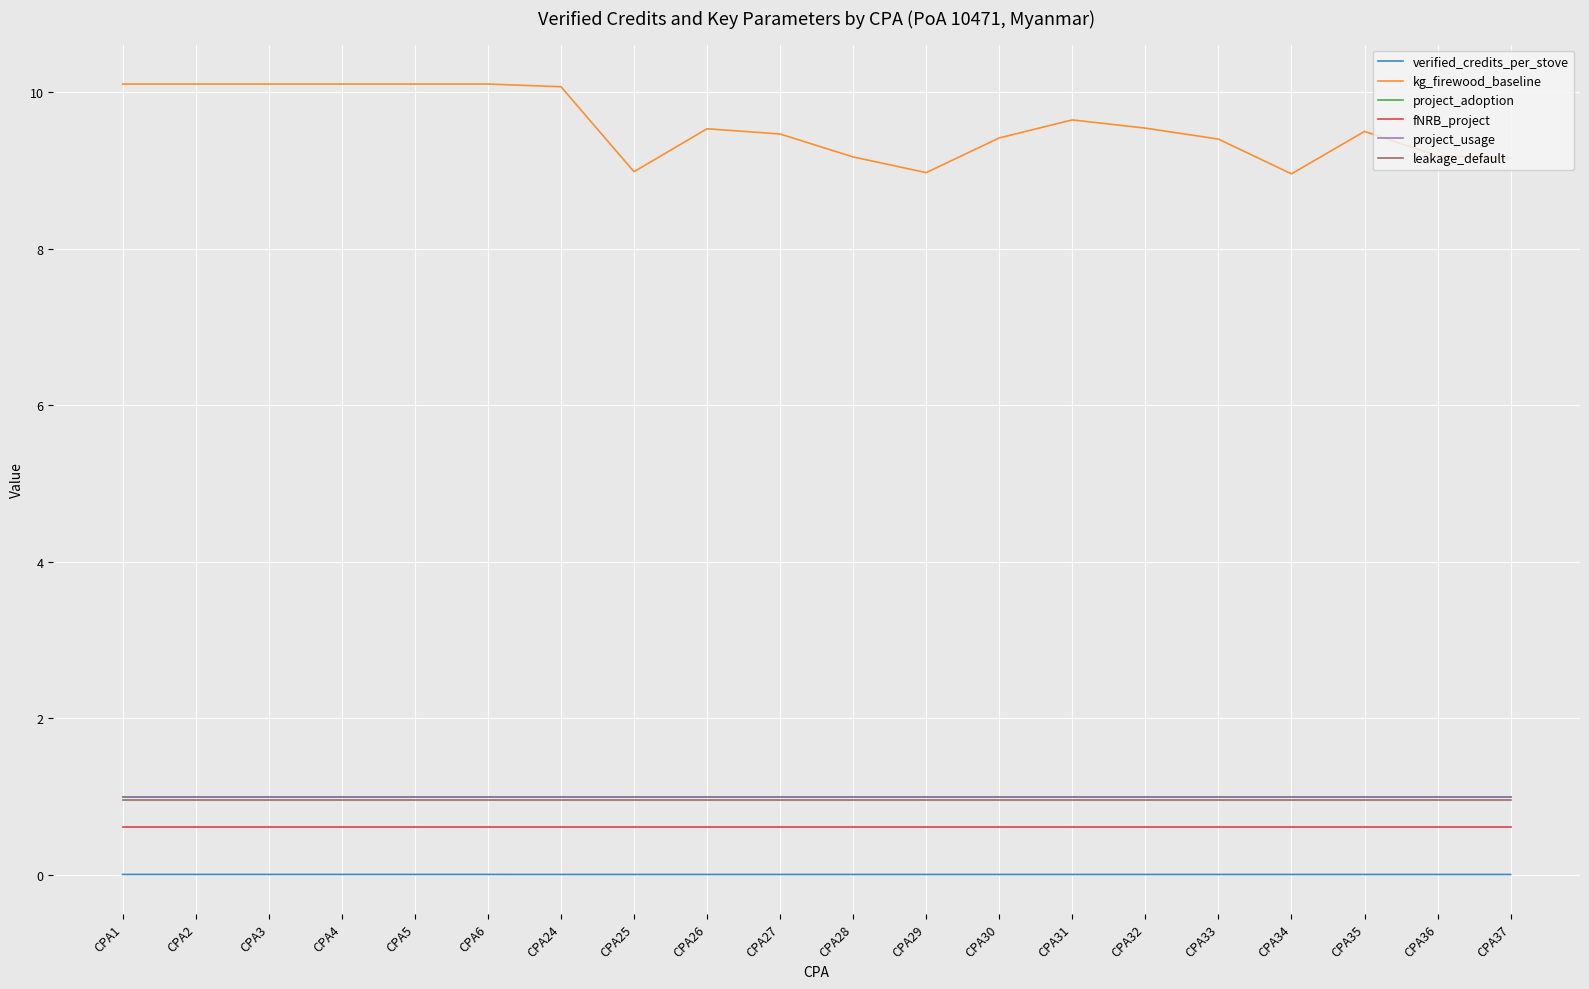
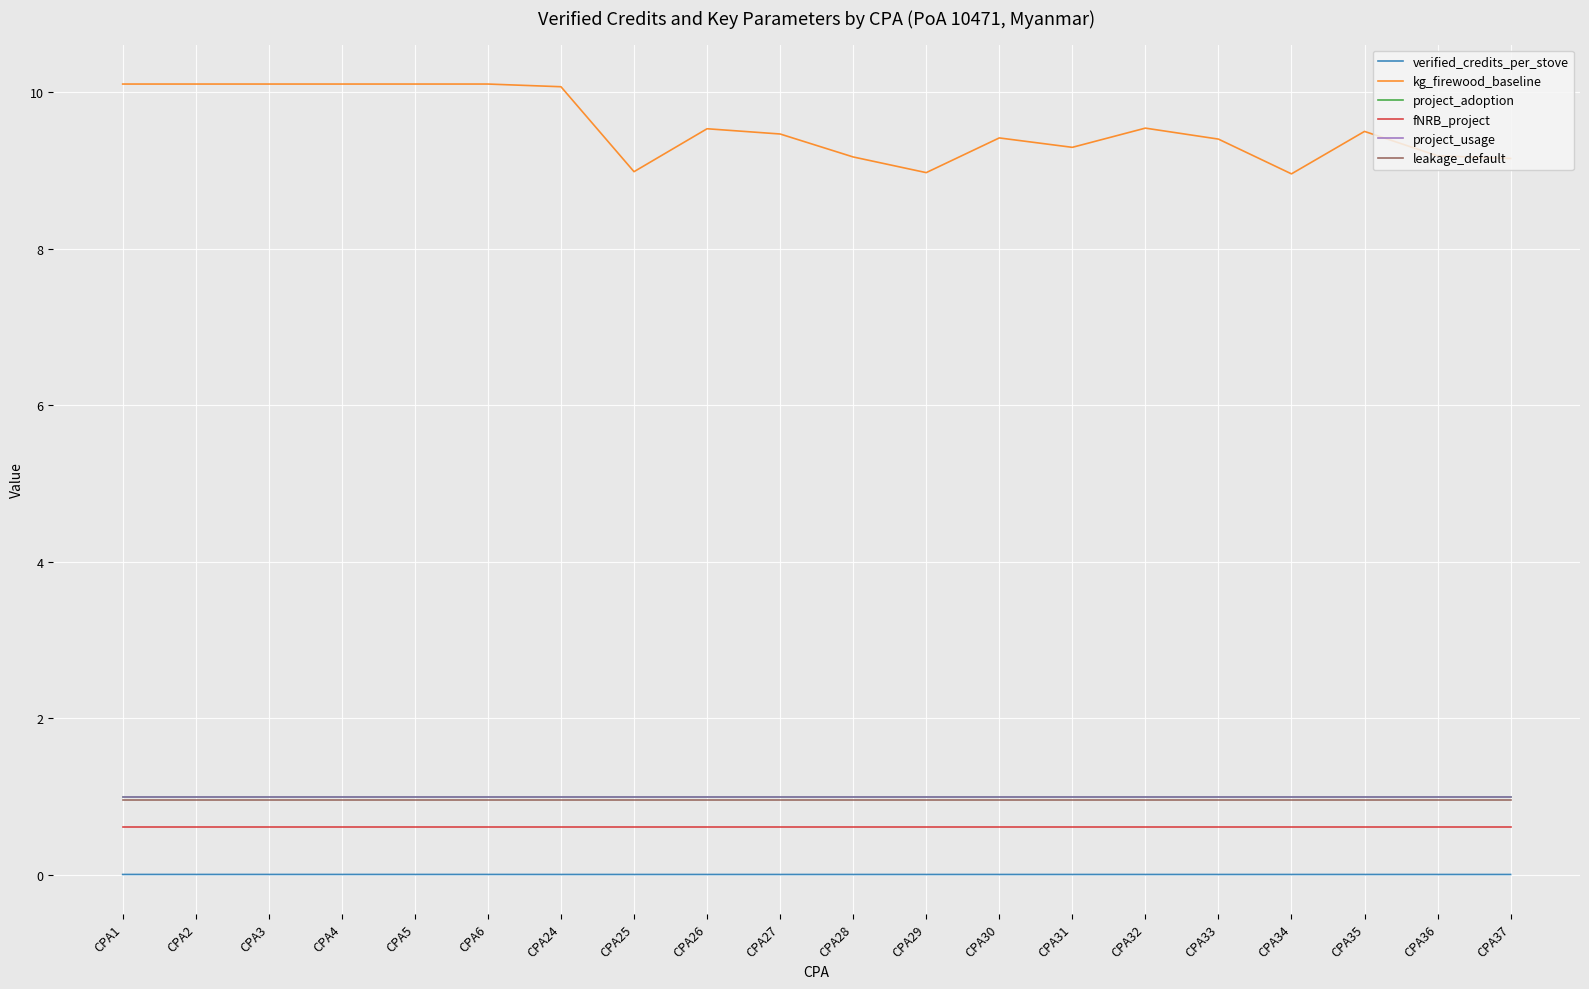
  {
    "verified_credits_per_stove": {
      "CPA1": 0.0,
      "CPA2": 0.0,
      "CPA3": 0.0,
      "CPA4": 0.0,
      "CPA5": 0.0,
      "CPA6": 0.0,
      "CPA24": 0.0,
      "CPA25": 0.0,
      "CPA26": 0.0,
      "CPA27": 0.0,
      "CPA28": 0.0,
      "CPA29": 0.0,
      "CPA30": 0.0,
      "CPA31": 0.0,
      "CPA32": 0.0,
      "CPA33": 0.0,
      "CPA34": 0.0,
      "CPA35": 0.0,
      "CPA36": 0.0,
      "CPA37": 0.0
    },
    "kg_firewood_baseline": {
      "CPA1": 10.1,
      "CPA2": 10.1,
      "CPA3": 10.1,
      "CPA4": 10.1,
      "CPA5": 10.1,
      "CPA6": 10.1,
      "CPA24": 10.1,
      "CPA25": 9.0,
      "CPA26": 9.5,
      "CPA27": 9.5,
      "CPA28": 9.2,
      "CPA29": 9.0,
      "CPA30": 9.4,
-     "CPA31": 9.6,
+     "CPA31": 9.3,
      "CPA32": 9.5,
      "CPA33": 9.4,
      "CPA34": 9.0,
      "CPA35": 9.5
    },
    "project_usage": {
      "CPA1": 1.0,
      "CPA2": 1.0,
      "CPA3": 1.0,
      "CPA4": 1.0,
      "CPA5": 1.0,
      "CPA6": 1.0,
      "CPA24": 1.0,
      "CPA25": 1.0,
      "CPA26": 1.0,
      "CPA27": 1.0,
      "CPA28": 1.0,
      "CPA29": 1.0,
      "CPA30": 1.0,
      "CPA31": 1.0,
      "CPA32": 1.0,
      "CPA33": 1.0,
      "CPA34": 1.0,
      "CPA35": 1.0,
      "CPA36": 1.0,
      "CPA37": 1.0
    },
    "fNRB_project": {
      "CPA1": 0.6,
      "CPA2": 0.6,
      "CPA3": 0.6,
      "CPA4": 0.6,
      "CPA5": 0.6,
      "CPA6": 0.6,
      "CPA24": 0.6,
      "CPA25": 0.6,
      "CPA26": 0.6,
      "CPA27": 0.6,
      "CPA28": 0.6,
      "CPA29": 0.6,
      "CPA30": 0.6,
      "CPA31": 0.6,
      "CPA32": 0.6,
      "CPA33": 0.6,
      "CPA34": 0.6,
      "CPA35": 0.6,
      "CPA36": 0.6,
      "CPA37": 0.6
    },
    "leakage_default": {
      "CPA1": 1.0,
      "CPA2": 1.0,
      "CPA3": 1.0,
      "CPA4": 1.0,
      "CPA5": 1.0,
      "CPA6": 1.0,
      "CPA24": 1.0,
      "CPA25": 1.0,
      "CPA26": 1.0,
      "CPA27": 1.0,
      "CPA28": 1.0,
      "CPA29": 1.0,
      "CPA30": 1.0,
      "CPA31": 1.0,
      "CPA32": 1.0,
      "CPA33": 1.0,
      "CPA34": 1.0,
      "CPA35": 1.0,
      "CPA36": 1.0,
      "CPA37": 1.0
    }
  }
